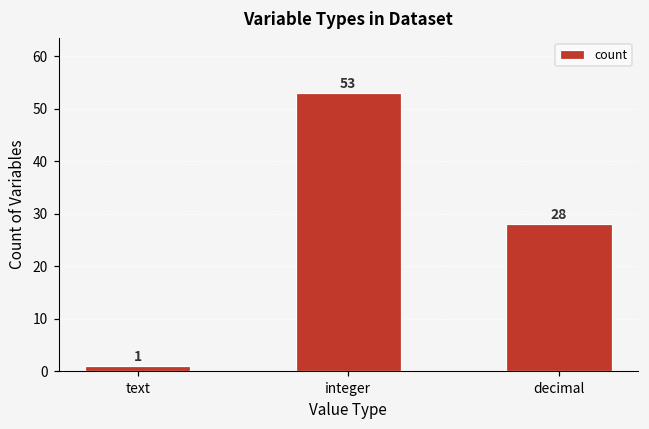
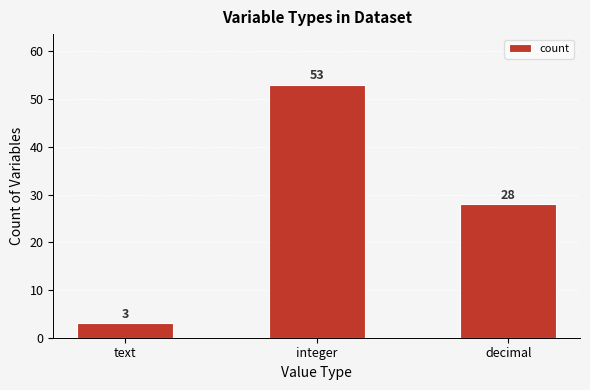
  {
-   "text": 1,
+   "text": 3,
    "integer": 53,
    "decimal": 28
  }
